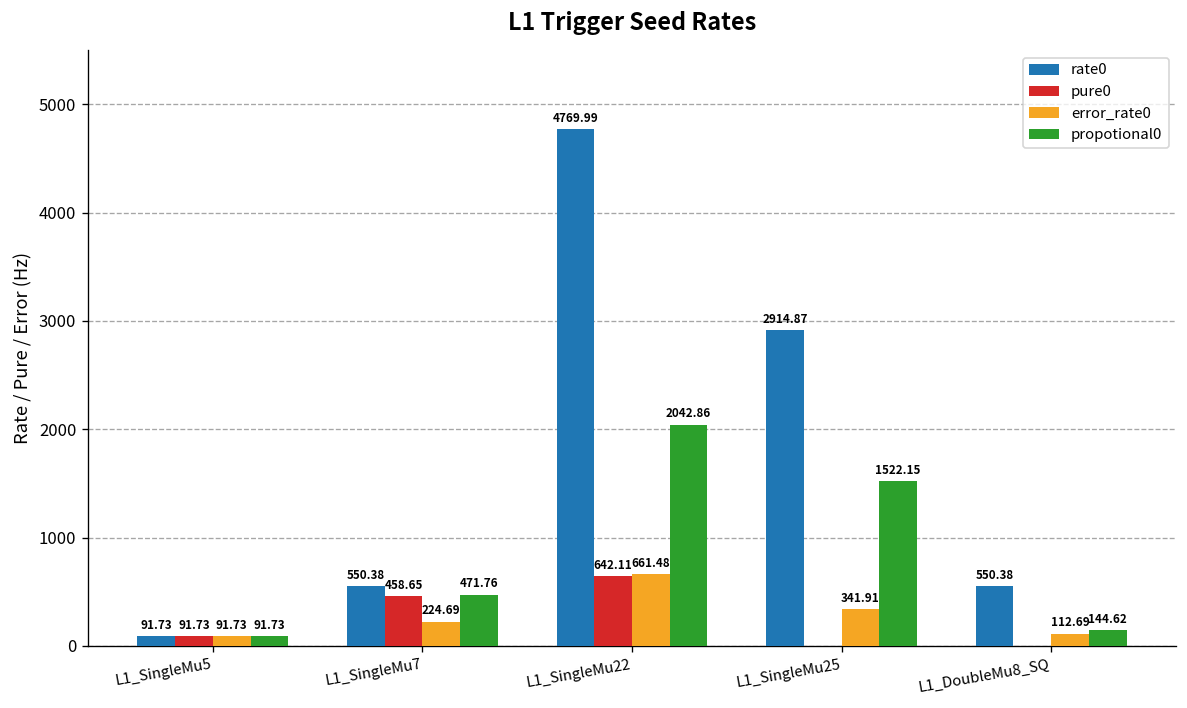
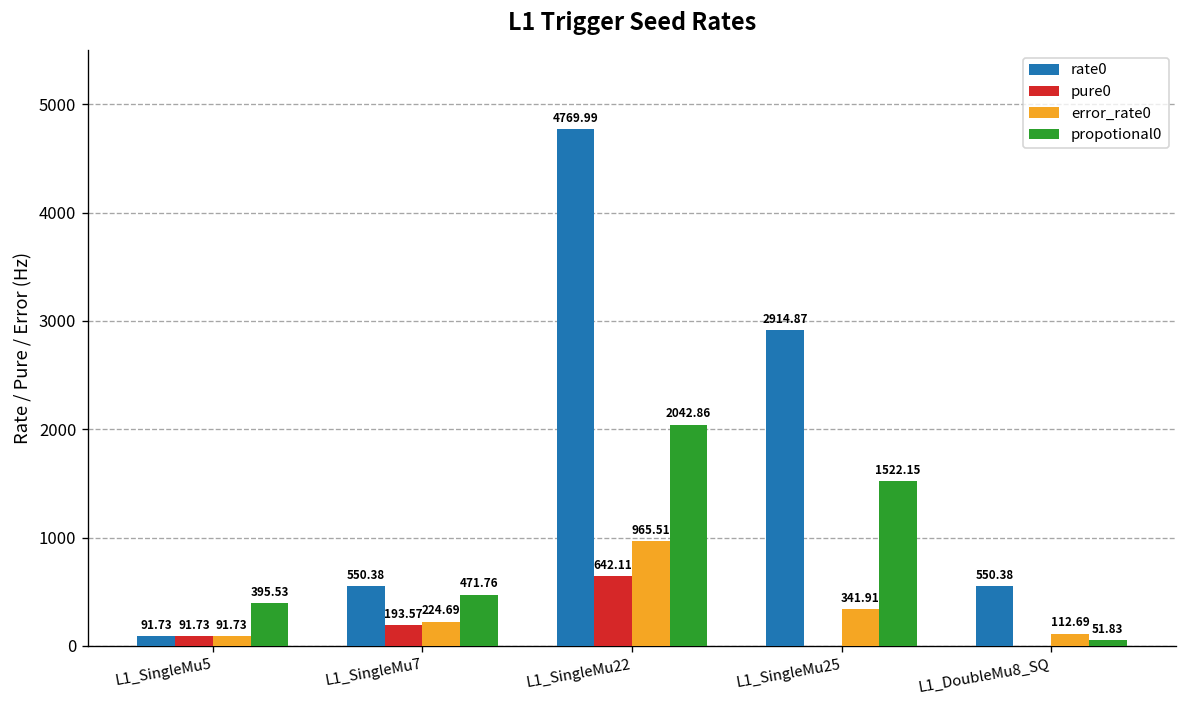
  {
    "rate0": {
      "L1_SingleMu5": 91.73,
      "L1_SingleMu7": 550.38,
      "L1_SingleMu22": 4769.99,
      "L1_SingleMu25": 2914.87,
      "L1_DoubleMu8_SQ": 550.38
    },
    "pure0": {
      "L1_SingleMu5": 91.73,
-     "L1_SingleMu7": 458.65,
+     "L1_SingleMu7": 193.57,
      "L1_SingleMu22": 642.11
    },
    "error_rate0": {
      "L1_SingleMu5": 91.73,
      "L1_SingleMu7": 224.69,
-     "L1_SingleMu22": 661.48,
+     "L1_SingleMu22": 965.51,
      "L1_SingleMu25": 341.91,
      "L1_DoubleMu8_SQ": 112.69
    },
    "propotional0": {
-     "L1_SingleMu5": 91.73,
+     "L1_SingleMu5": 395.53,
      "L1_SingleMu7": 471.76,
      "L1_SingleMu22": 2042.86,
      "L1_SingleMu25": 1522.15,
-     "L1_DoubleMu8_SQ": 144.62
+     "L1_DoubleMu8_SQ": 51.83
    }
  }
